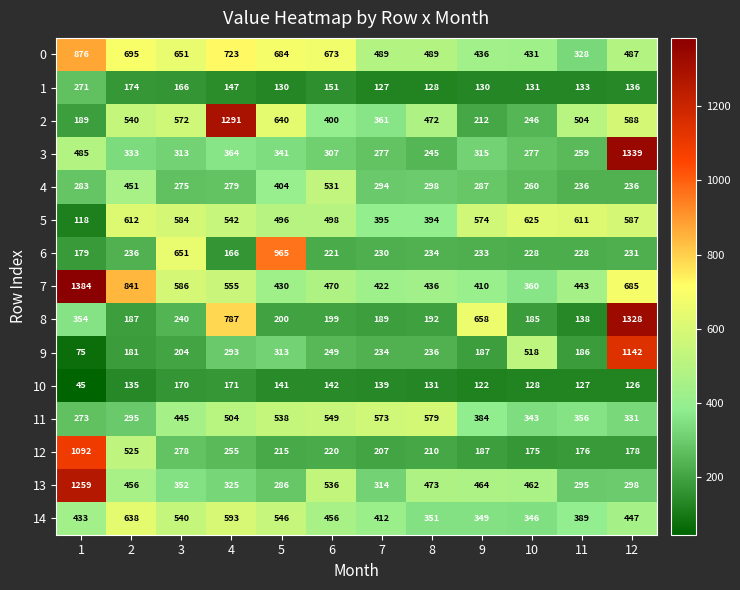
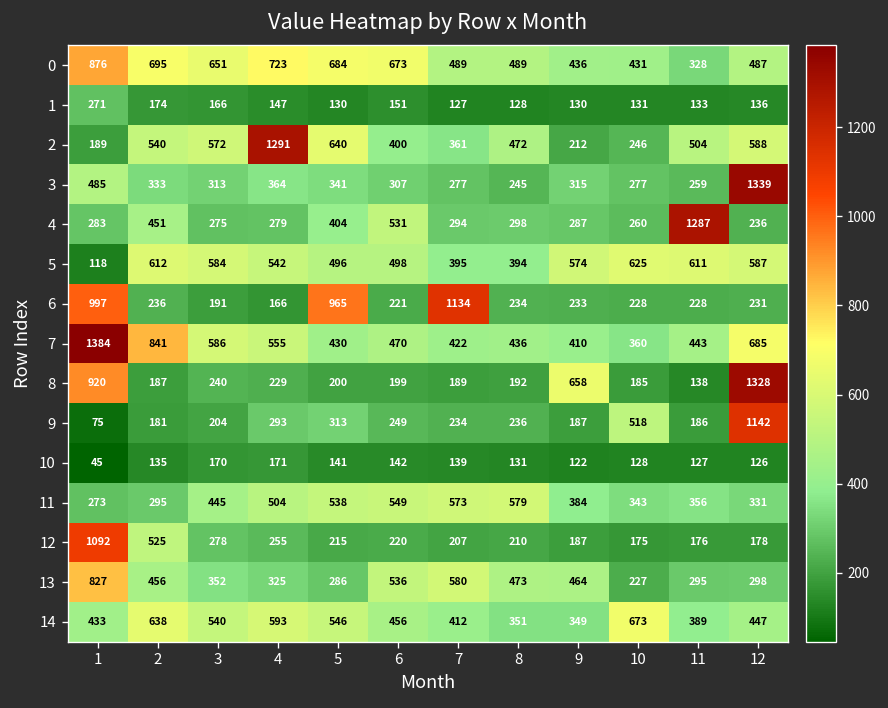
  {
    "0": {
      "1": 876,
      "2": 695,
      "3": 651,
      "4": 723,
      "5": 684,
      "6": 673,
      "7": 489,
      "8": 489,
      "9": 436,
      "10": 431,
      "11": 328,
      "12": 487
    },
    "1": {
      "1": 271,
      "2": 174,
      "3": 166,
      "4": 147,
      "5": 130,
      "6": 151,
      "7": 127,
      "8": 128,
      "9": 130,
      "10": 131,
      "11": 133,
      "12": 136
    },
    "2": {
      "1": 189,
      "2": 540,
      "3": 572,
      "4": 1291,
      "5": 640,
      "6": 400,
      "7": 361,
      "8": 472,
      "9": 212,
      "10": 246,
      "11": 504,
      "12": 588
    },
    "3": {
      "1": 485,
      "2": 333,
      "3": 313,
      "4": 364,
      "5": 341,
      "6": 307,
      "7": 277,
      "8": 245,
      "9": 315,
      "10": 277,
      "11": 259,
      "12": 1339
    },
    "4": {
      "1": 283,
      "2": 451,
      "3": 275,
      "4": 279,
      "5": 404,
      "6": 531,
      "7": 294,
      "8": 298,
      "9": 287,
      "10": 260,
-     "11": 236,
+     "11": 1287,
      "12": 236
    },
    "5": {
      "1": 118,
      "2": 612,
      "3": 584,
      "4": 542,
      "5": 496,
      "6": 498,
      "7": 395,
      "8": 394,
      "9": 574,
      "10": 625,
      "11": 611,
      "12": 587
    },
    "6": {
-     "1": 179,
+     "1": 997,
      "2": 236,
-     "3": 651,
+     "3": 191,
      "4": 166,
      "5": 965,
      "6": 221,
-     "7": 230,
+     "7": 1134,
      "8": 234,
      "9": 233,
      "10": 228,
      "11": 228,
      "12": 231
    },
    "7": {
      "1": 1384,
      "2": 841,
      "3": 586,
      "4": 555,
      "5": 430,
      "6": 470,
      "7": 422,
      "8": 436,
      "9": 410,
      "10": 360,
      "11": 443,
      "12": 685
    },
    "8": {
-     "1": 354,
+     "1": 920,
      "2": 187,
      "3": 240,
-     "4": 787,
+     "4": 229,
      "5": 200,
      "6": 199,
      "7": 189,
      "8": 192,
      "9": 658,
      "10": 185,
      "11": 138,
      "12": 1328
    },
    "9": {
      "1": 75,
      "2": 181,
      "3": 204,
      "4": 293,
      "5": 313,
      "6": 249,
      "7": 234,
      "8": 236,
      "9": 187,
      "10": 518,
      "11": 186,
      "12": 1142
    },
    "10": {
      "1": 45,
      "2": 135,
      "3": 170,
      "4": 171,
      "5": 141,
      "6": 142,
      "7": 139,
      "8": 131,
      "9": 122,
      "10": 128,
      "11": 127,
      "12": 126
    },
    "11": {
      "1": 273,
      "2": 295,
      "3": 445,
      "4": 504,
      "5": 538,
      "6": 549,
      "7": 573,
      "8": 579,
      "9": 384,
      "10": 343,
      "11": 356,
      "12": 331
    },
    "12": {
      "1": 1092,
      "2": 525,
      "3": 278,
      "4": 255,
      "5": 215,
      "6": 220,
      "7": 207,
      "8": 210,
      "9": 187,
      "10": 175,
      "11": 176,
      "12": 178
    },
    "13": {
-     "1": 1259,
+     "1": 827,
      "2": 456,
      "3": 352,
      "4": 325,
      "5": 286,
      "6": 536,
-     "7": 314,
+     "7": 580,
      "8": 473,
      "9": 464,
-     "10": 462,
+     "10": 227,
      "11": 295,
      "12": 298
    },
    "14": {
      "1": 433,
      "2": 638,
      "3": 540,
      "4": 593,
      "5": 546,
      "6": 456,
      "7": 412,
      "8": 351,
      "9": 349,
-     "10": 346,
+     "10": 673,
      "11": 389,
      "12": 447
    }
  }
